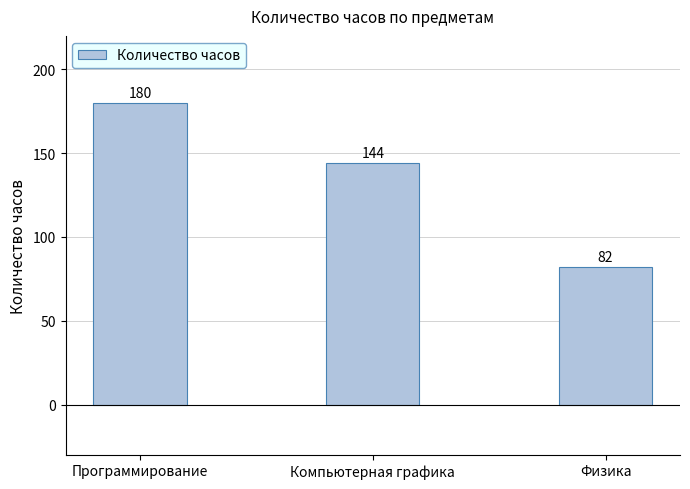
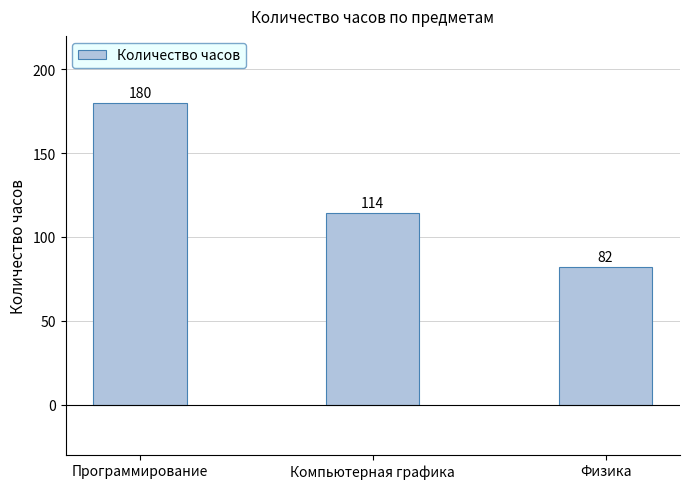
  {
    "Программирование": 180,
-   "Компьютерная графика": 144,
+   "Компьютерная графика": 114,
    "Физика": 82
  }
